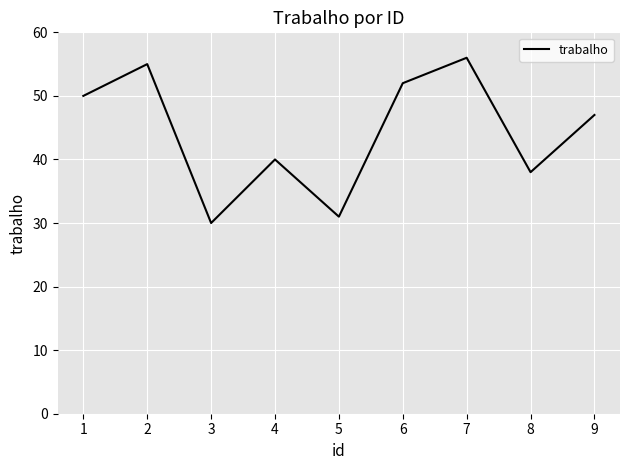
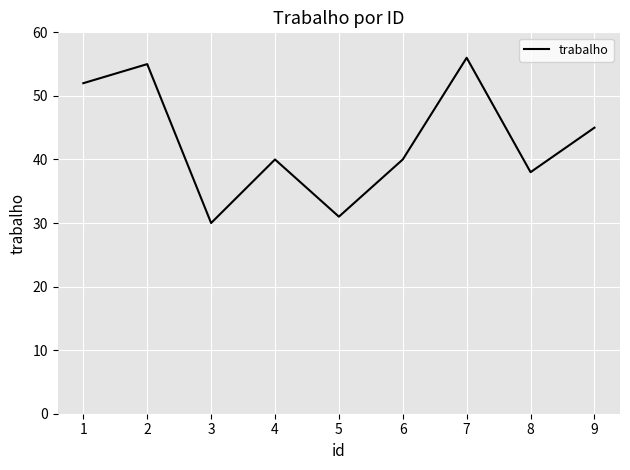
  {
-   "1": 50,
+   "1": 52,
    "2": 55,
    "3": 30,
    "4": 40,
    "5": 31,
-   "6": 52,
+   "6": 40,
    "7": 56,
    "8": 38,
-   "9": 47
+   "9": 45
  }
